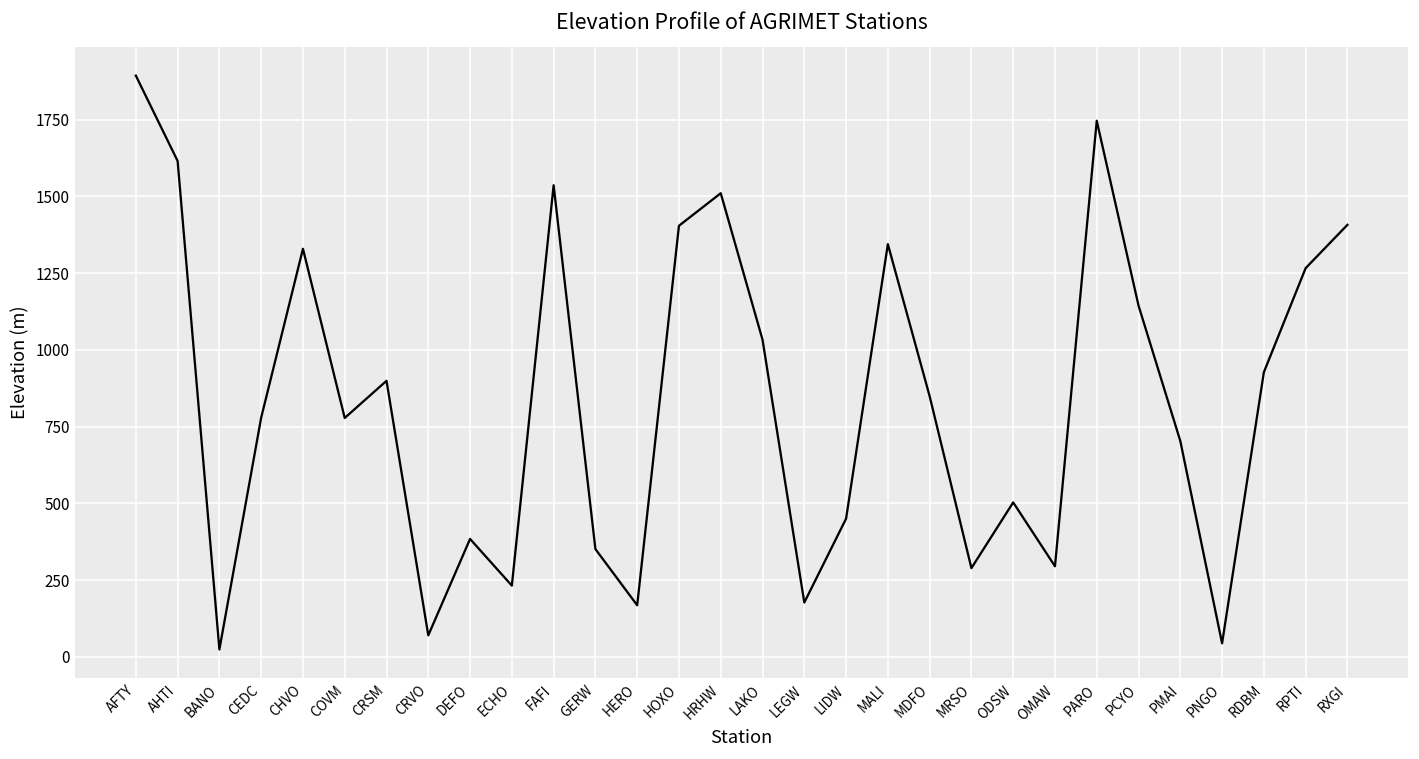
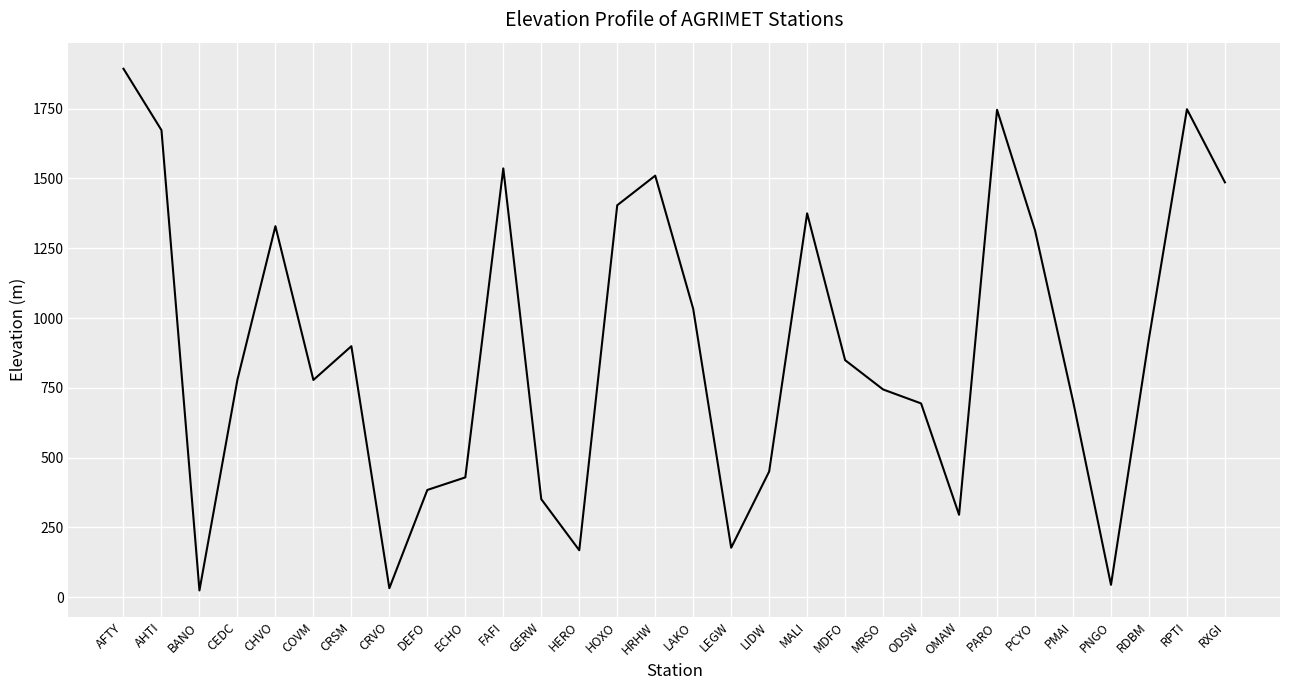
  {
    "AFTY": 1890,
-   "AHTI": 1620,
+   "AHTI": 1670,
    "BANO": 20,
    "CEDC": 780,
    "CHVO": 1330,
    "COVM": 780,
    "CRSM": 900,
-   "CRVO": 70,
+   "CRVO": 30,
    "DEFO": 380,
-   "ECHO": 230,
+   "ECHO": 430,
    "FAFI": 1540,
    "GERW": 350,
    "HERO": 170,
    "HOXO": 1400,
    "HRHW": 1510,
    "LAKO": 1030,
    "LEGW": 180,
    "LIDW": 450,
-   "MALI": 1340,
+   "MALI": 1380,
    "MDFO": 850,
-   "MRSO": 290,
-   "ODSW": 500,
+   "MRSO": 740,
+   "ODSW": 690,
    "OMAW": 300,
    "PARO": 1750,
-   "PCYO": 1140,
+   "PCYO": 1310,
    "PMAI": 700,
    "PNGO": 40,
    "RDBM": 930,
-   "RPTI": 1270,
-   "RXGI": 1410
+   "RPTI": 1750,
+   "RXGI": 1490
  }
